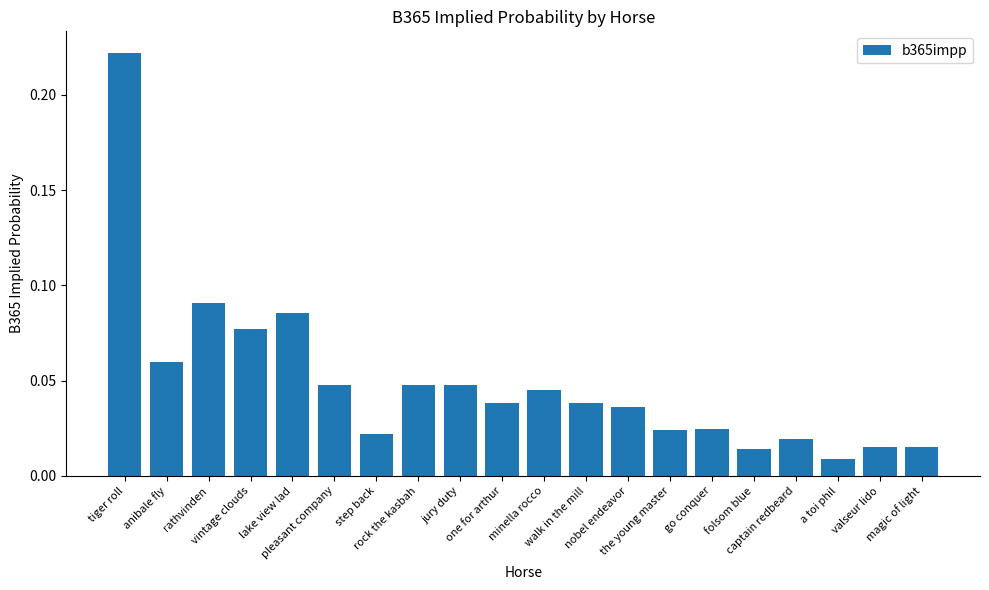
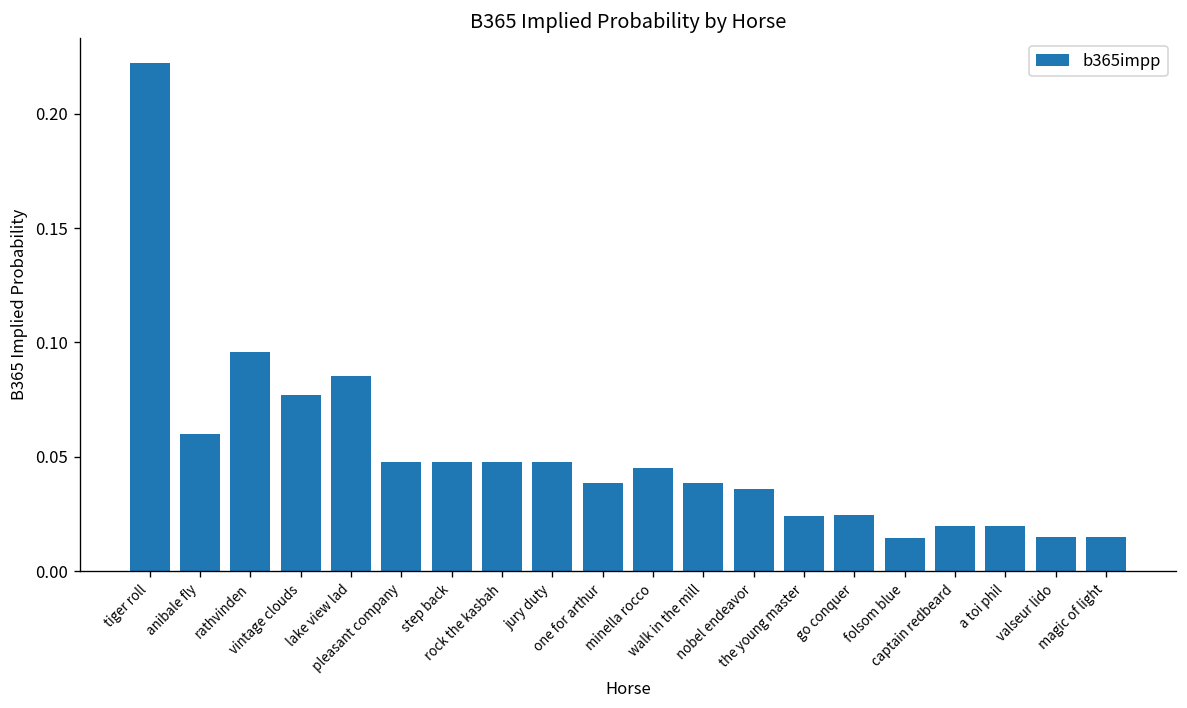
  {
    "tiger roll": 0.222,
    "anibale fly": 0.060,
-   "rathvinden": 0.091,
+   "rathvinden": 0.096,
    "vintage clouds": 0.077,
    "lake view lad": 0.085,
    "pleasant company": 0.048,
-   "step back": 0.022,
+   "step back": 0.048,
    "rock the kasbah": 0.048,
    "jury duty": 0.048,
    "one for arthur": 0.038,
    "minella rocco": 0.045,
    "walk in the mill": 0.038,
    "nobel endeavor": 0.036,
    "the young master": 0.024,
    "go conquer": 0.024,
    "folsom blue": 0.014,
    "captain redbeard": 0.020,
-   "a toi phil": 0.009,
+   "a toi phil": 0.020,
    "valseur lido": 0.015,
    "magic of light": 0.015
  }
